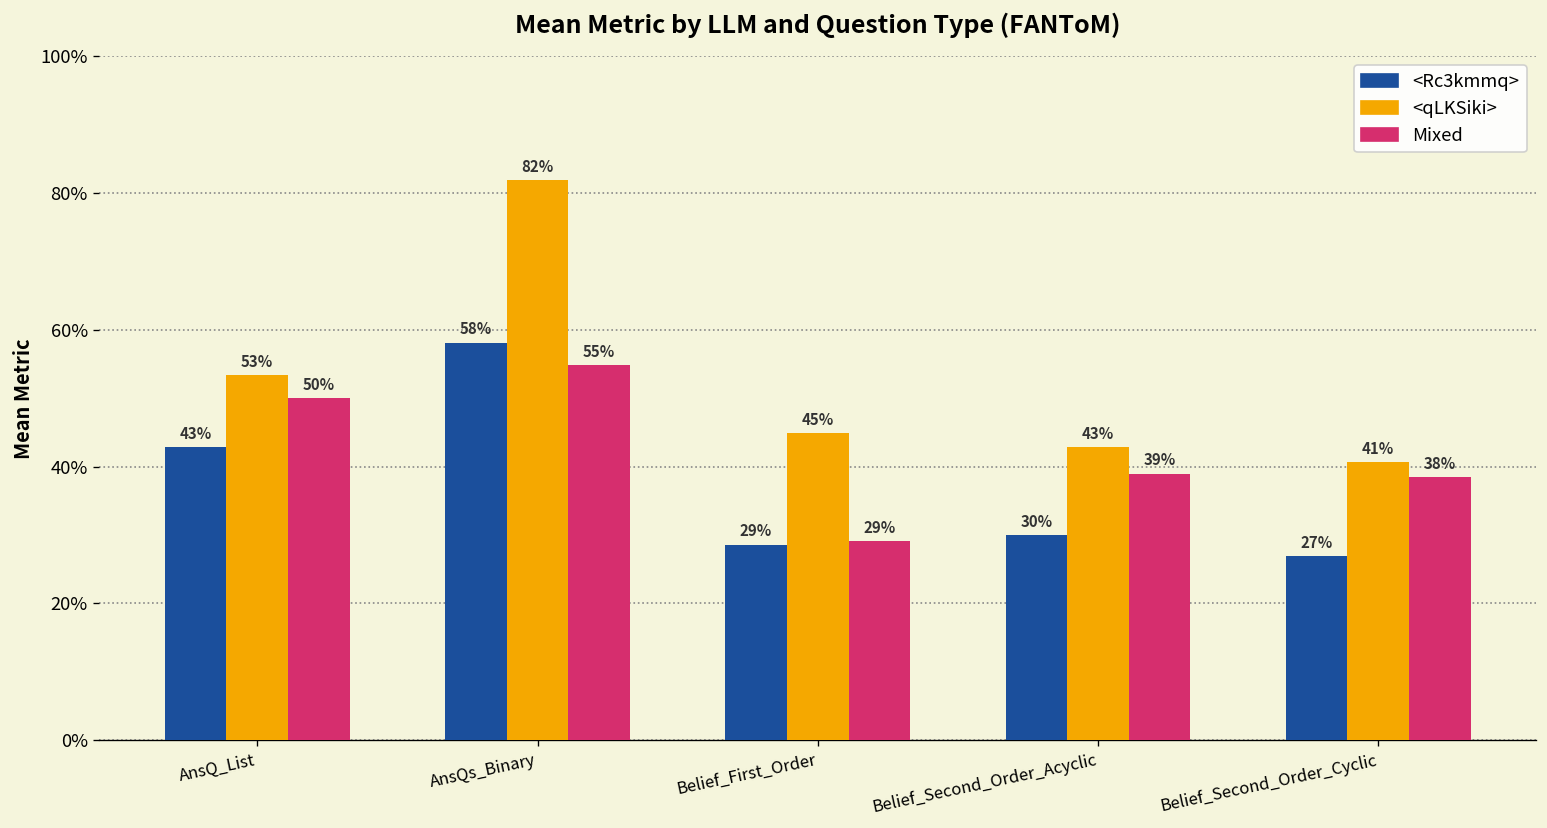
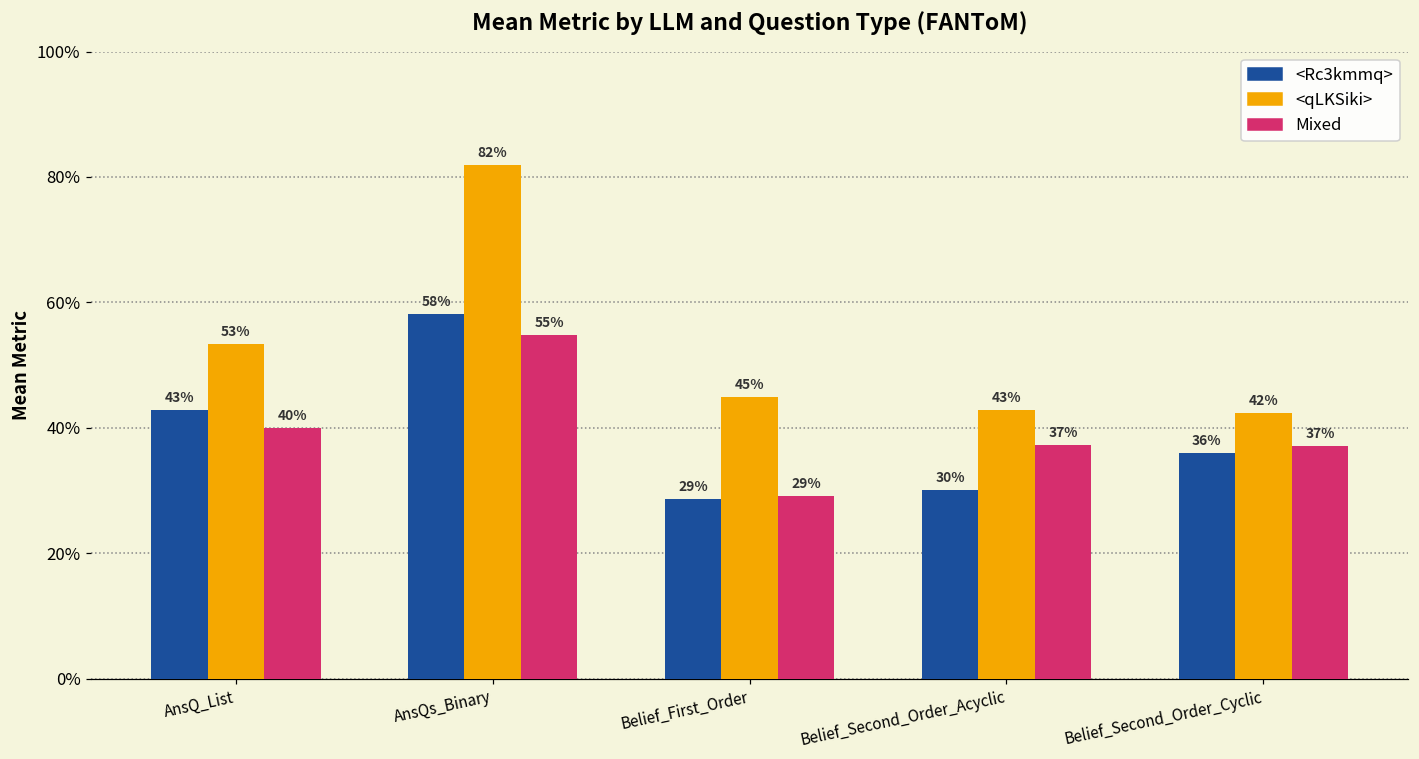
  {
    "<Rc3kmmq>": {
      "AnsQ_List": "43%",
      "AnsQs_Binary": "58%",
      "Belief_First_Order": "29%",
      "Belief_Second_Order_Acyclic": "30%",
-     "Belief_Second_Order_Cyclic": "27%"
+     "Belief_Second_Order_Cyclic": "36%"
    },
    "<qLKSiki>": {
      "AnsQ_List": "53%",
      "AnsQs_Binary": "82%",
      "Belief_First_Order": "45%",
      "Belief_Second_Order_Acyclic": "43%",
-     "Belief_Second_Order_Cyclic": "41%"
+     "Belief_Second_Order_Cyclic": "42%"
    },
    "Mixed": {
-     "AnsQ_List": "50%",
+     "AnsQ_List": "40%",
      "AnsQs_Binary": "55%",
      "Belief_First_Order": "29%",
-     "Belief_Second_Order_Acyclic": "39%",
-     "Belief_Second_Order_Cyclic": "38%"
+     "Belief_Second_Order_Acyclic": "37%",
+     "Belief_Second_Order_Cyclic": "37%"
    }
  }
